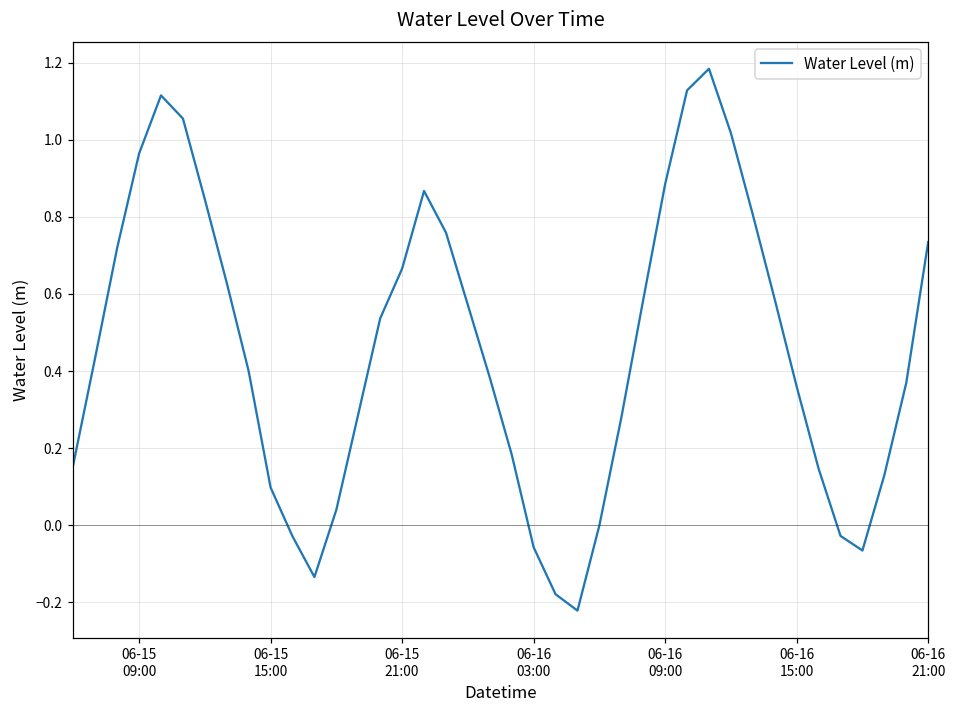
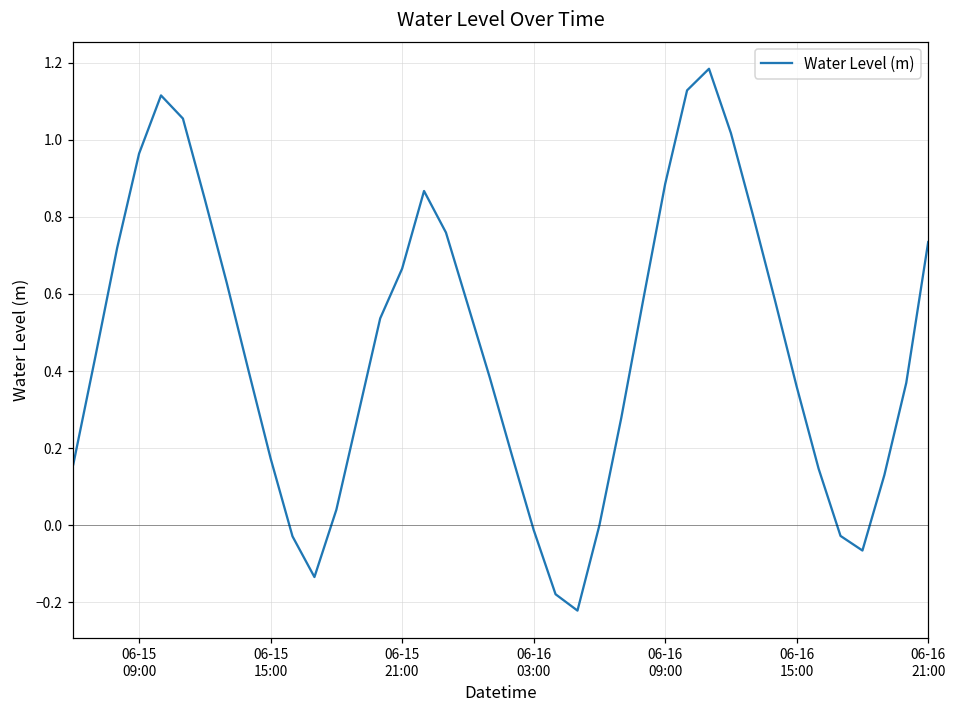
  {
    "06-15 09:00": 0.96,
-   "06-15 15:00": 0.10,
+   "06-15 15:00": 0.17,
    "06-15 21:00": 0.67,
-   "06-16 03:00": -0.06,
+   "06-16 03:00": -0.01,
    "06-16 09:00": 0.89,
    "06-16 15:00": 0.36,
    "06-16 21:00": 0.73
  }
